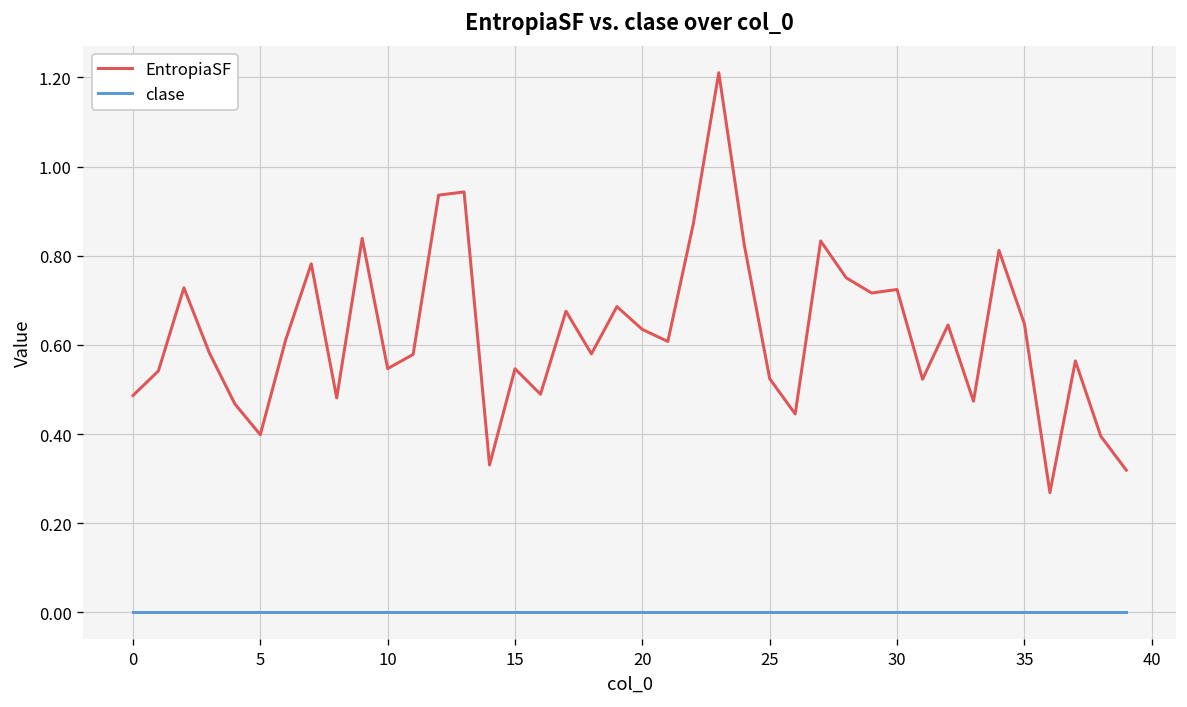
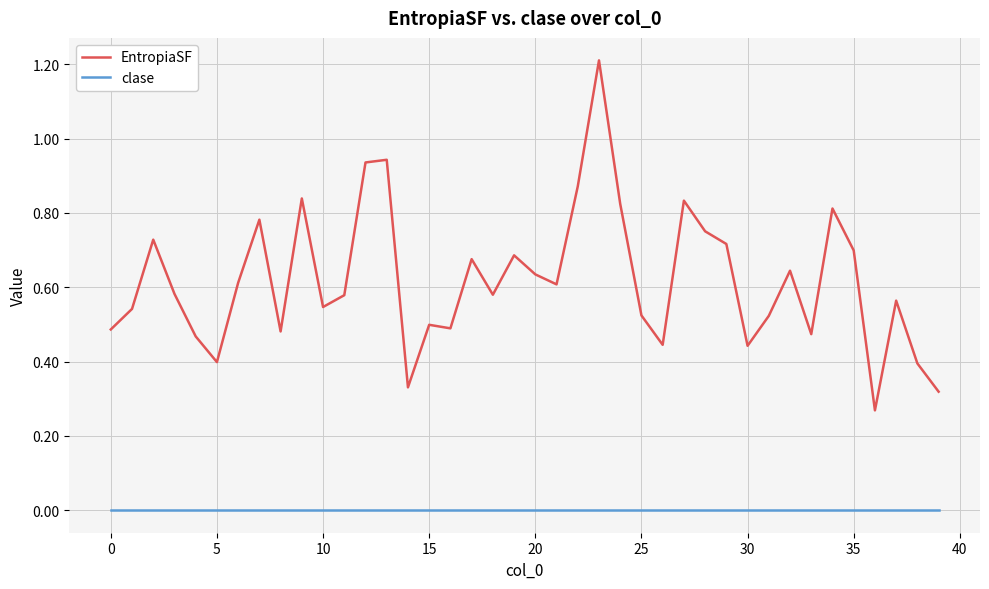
  {
    "EntropiaSF": {
      "0": 0.49,
      "5": 0.40,
      "10": 0.55,
-     "15": 0.55,
+     "15": 0.50,
      "20": 0.63,
      "25": 0.52,
-     "30": 0.72,
-     "35": 0.65
+     "30": 0.44,
+     "35": 0.70
    },
    "clase": {
      "0": 0.00,
      "5": 0.00,
      "10": 0.00,
      "15": 0.00,
      "20": 0.00,
      "25": 0.00,
      "30": 0.00,
      "35": 0.00
    }
  }
